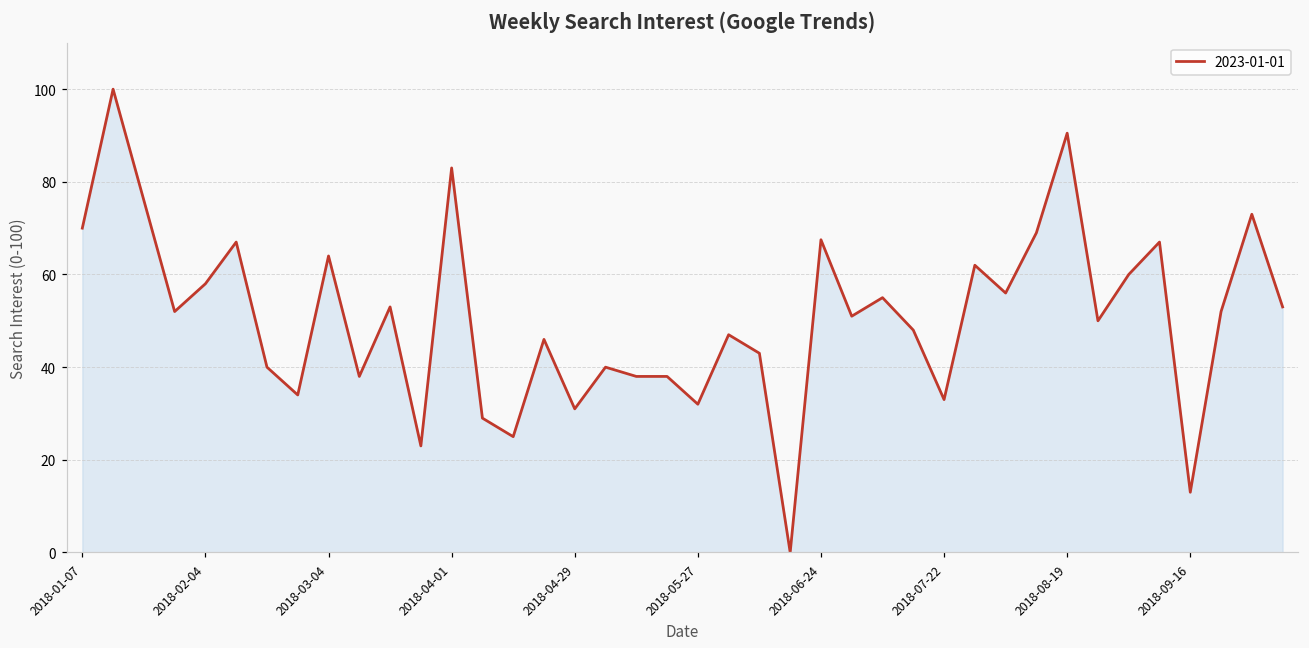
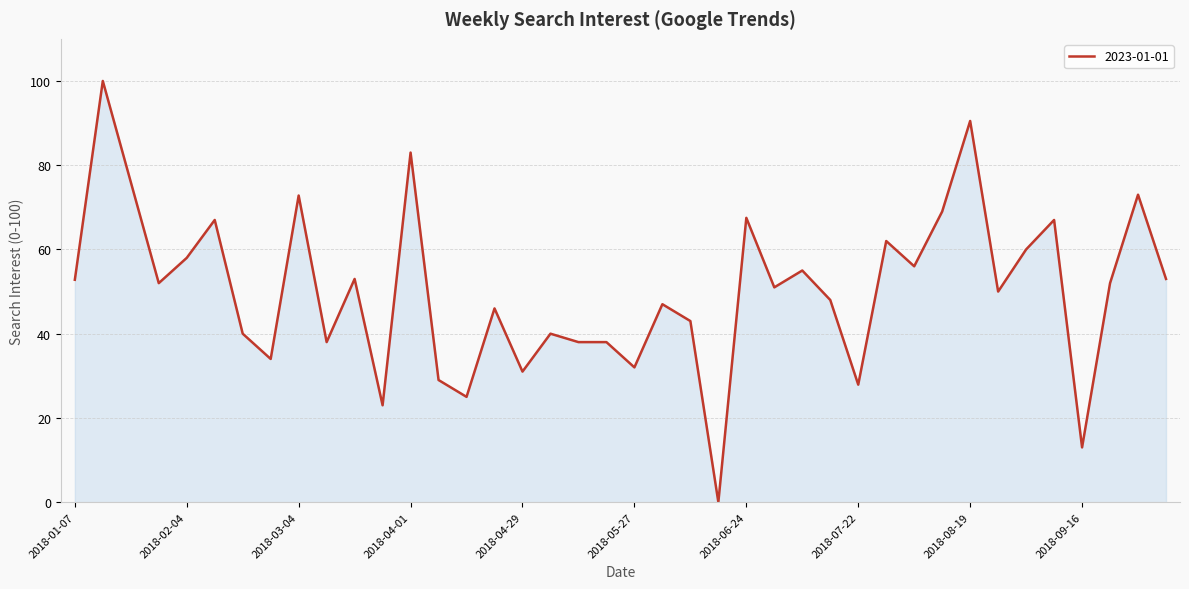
  {
-   "2018-01-07": 70,
+   "2018-01-07": 53,
    "2018-02-04": 58,
-   "2018-03-04": 64,
+   "2018-03-04": 73,
    "2018-04-01": 83,
    "2018-04-29": 31,
    "2018-05-27": 32,
    "2018-06-24": 68,
-   "2018-07-22": 33,
+   "2018-07-22": 28,
    "2018-08-19": 91,
    "2018-09-16": 13
  }
